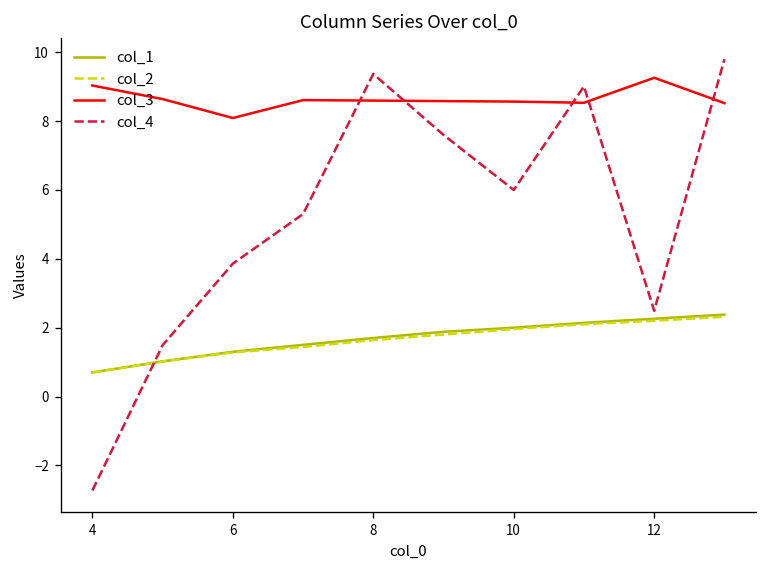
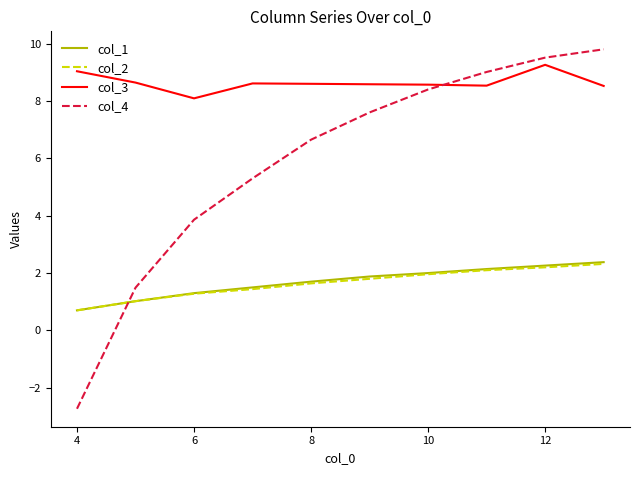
  {
    "col_3": {
      "4": 9.0,
      "6": 8.1,
      "8": 8.6,
      "10": 8.6,
      "12": 9.3
    },
    "col_4": {
      "4": -2.7,
      "6": 3.9,
-     "8": 9.4,
-     "10": 6.0,
-     "12": 2.5
+     "8": 6.7,
+     "10": 8.4,
+     "12": 9.5
    }
  }
